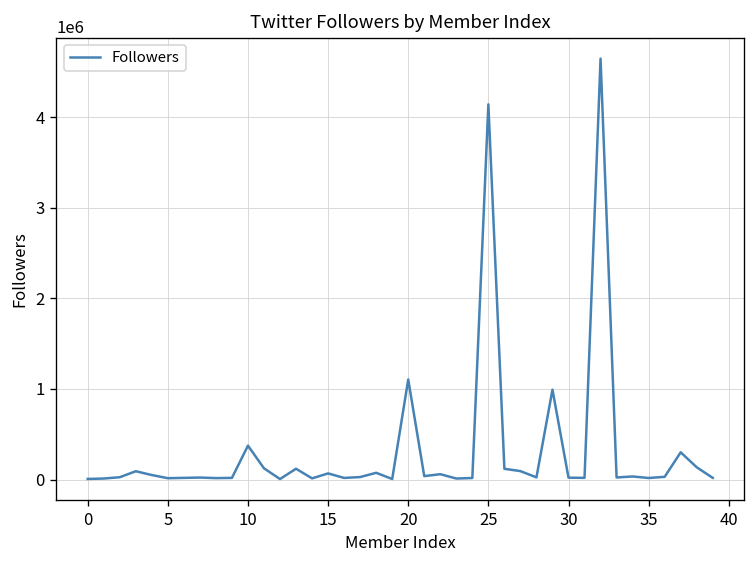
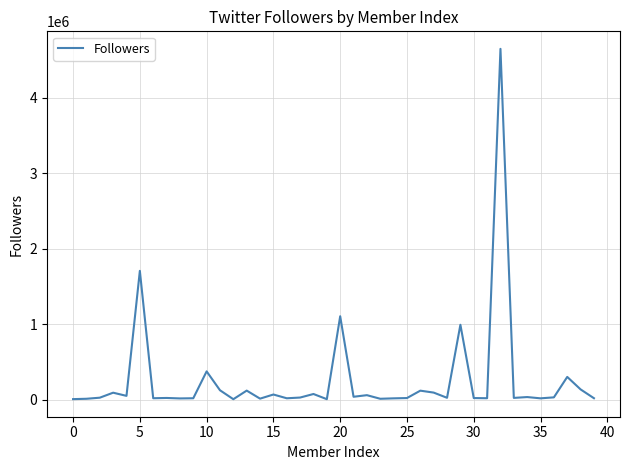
  {
    "0": 0,
-   "5": 0,
+   "5": 1700000,
    "10": 400000,
    "15": 100000,
    "20": 1100000,
-   "25": 4100000,
+   "25": 0,
    "30": 0,
    "35": 0
  }
